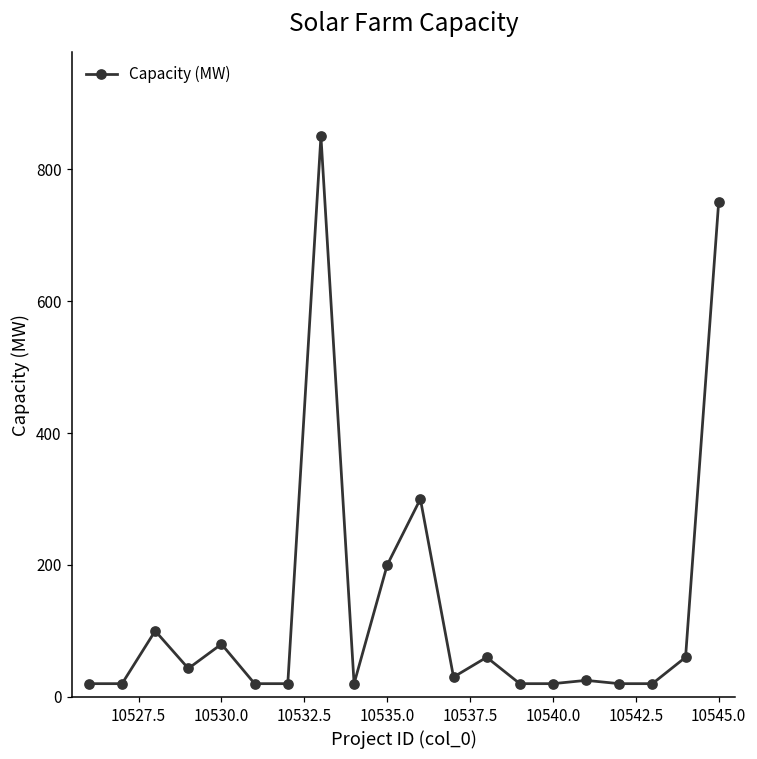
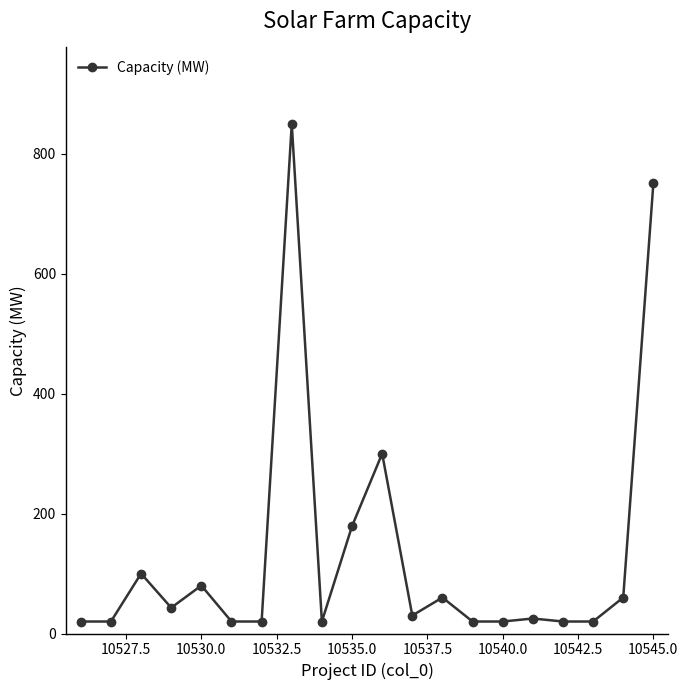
  {
    "10530.0": 80,
-   "10535.0": 200,
+   "10535.0": 180,
    "10540.0": 20,
    "10545.0": 750
  }
